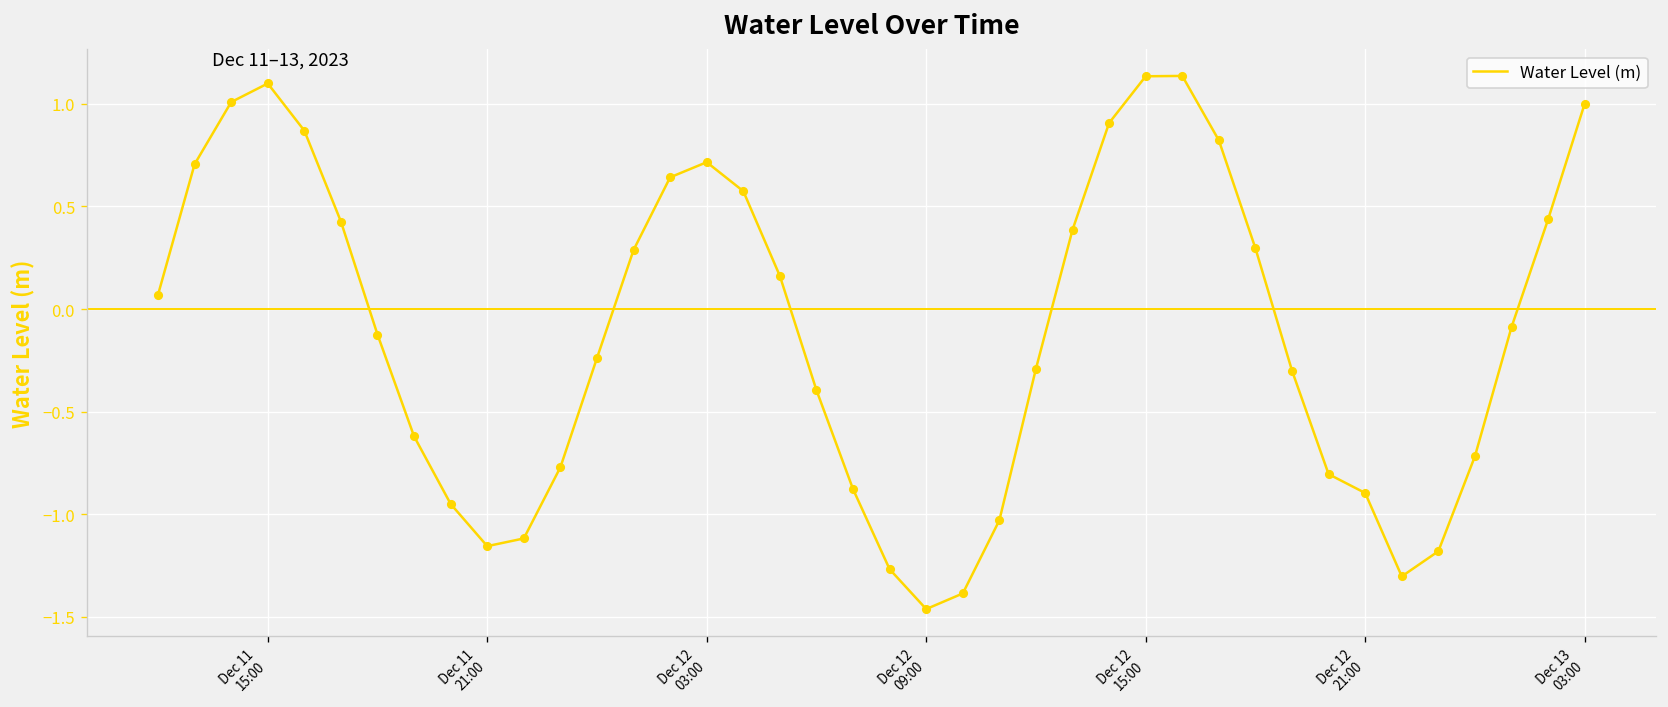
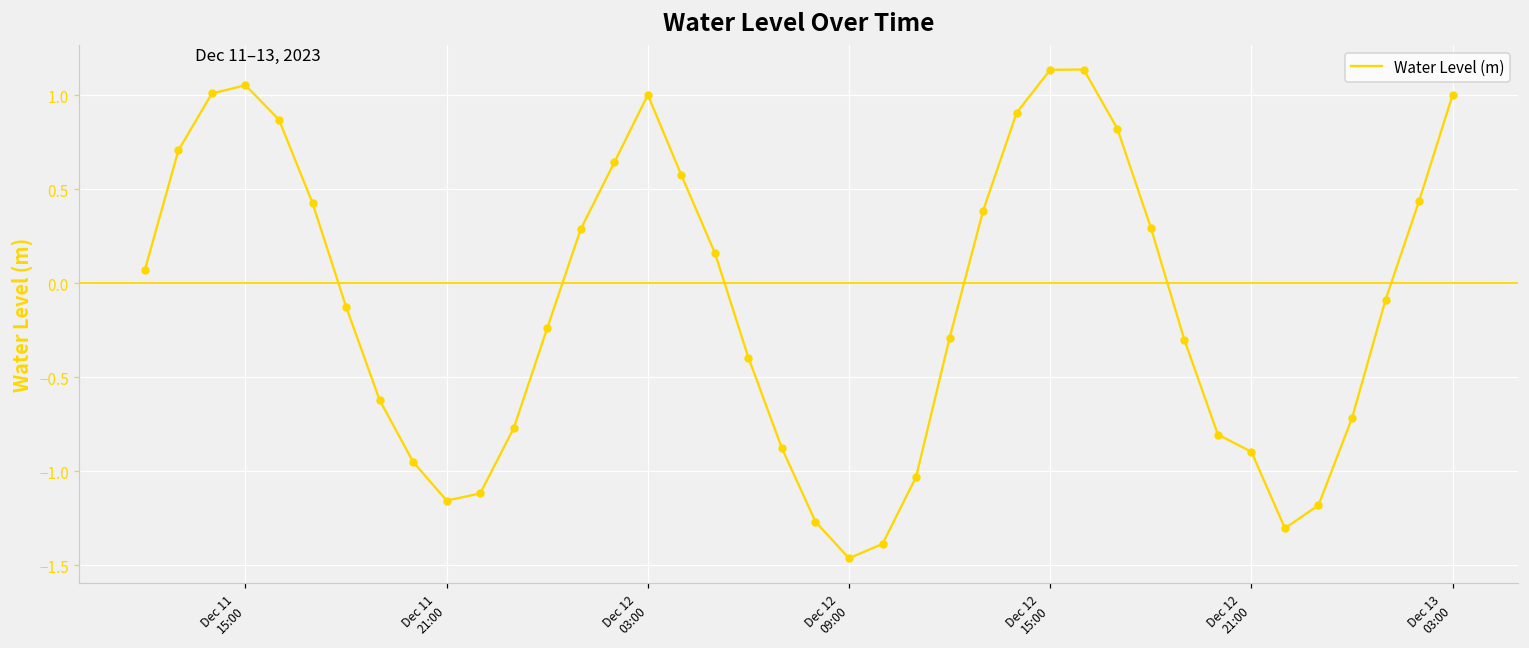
  {
-   "Dec 11 15:00": 1.10,
+   "Dec 11 15:00": 1.05,
    "Dec 11 21:00": -1.16,
-   "Dec 12 03:00": 0.72,
+   "Dec 12 03:00": 1.00,
    "Dec 12 09:00": -1.46,
    "Dec 12 15:00": 1.13,
    "Dec 12 21:00": -0.90,
    "Dec 13 03:00": 1.00
  }
